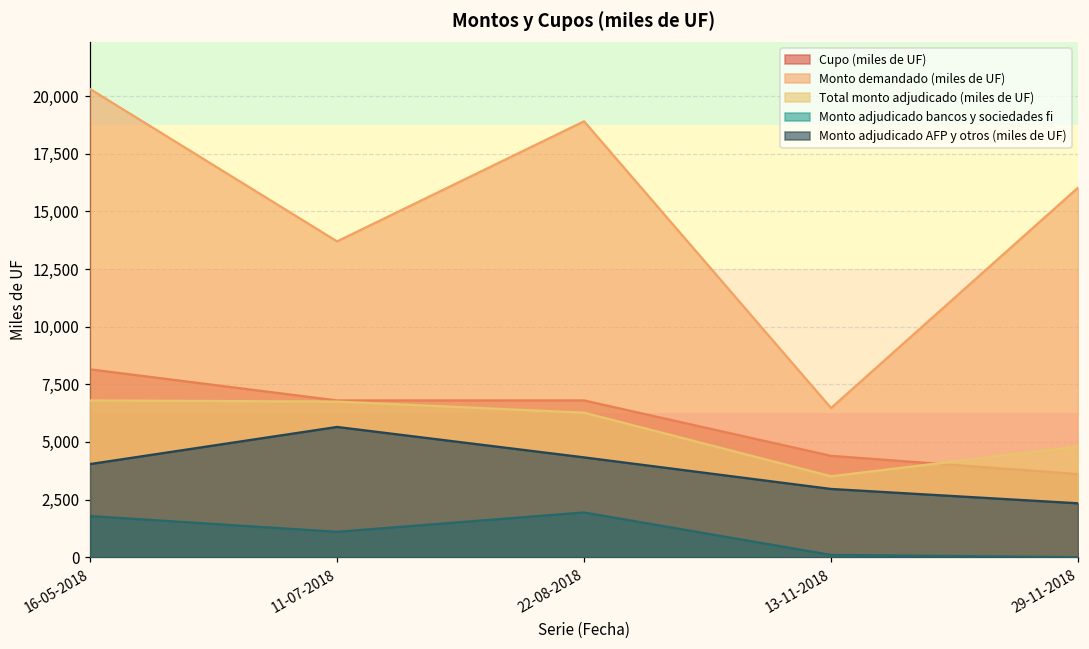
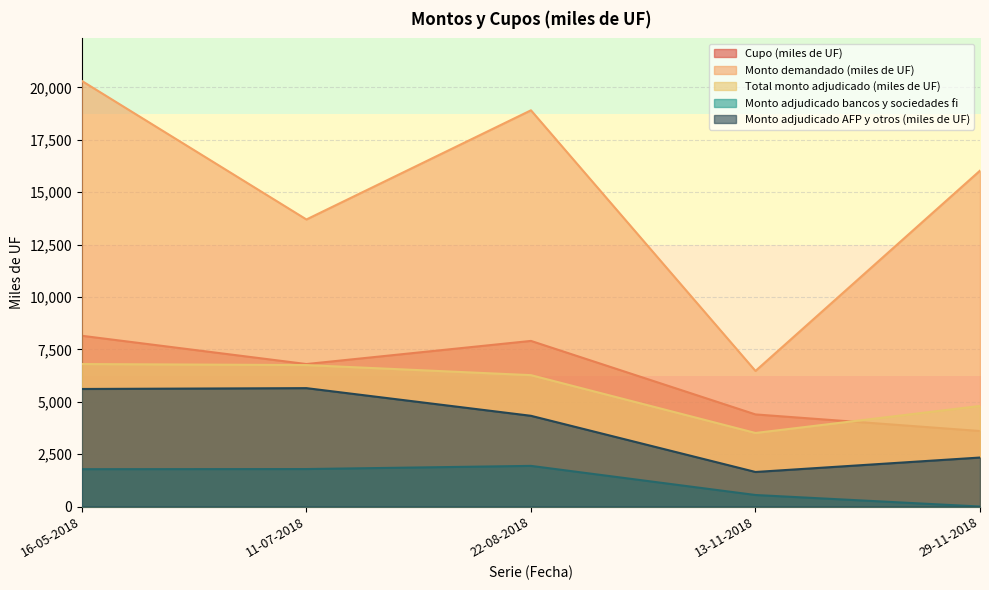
  {
    "Cupo (miles de UF)": {
      "16-05-2018": "8,100",
-     "22-08-2018": "6,800",
+     "22-08-2018": "7,900",
      "13-11-2018": "4,400",
      "29-11-2018": "3,600"
    },
    "Monto adjudicado bancos y sociedades fi": {
      "16-05-2018": "1,800",
-     "11-07-2018": "1,100",
+     "11-07-2018": "1,800",
      "22-08-2018": "1,900",
-     "13-11-2018": "100",
+     "13-11-2018": "600",
      "29-11-2018": "0"
    },
    "Monto adjudicado AFP y otros (miles de UF)": {
-     "16-05-2018": "4,000",
+     "16-05-2018": "5,600",
      "11-07-2018": "5,700",
      "22-08-2018": "4,300",
-     "13-11-2018": "3,000",
+     "13-11-2018": "1,600",
      "29-11-2018": "2,300"
    }
  }
